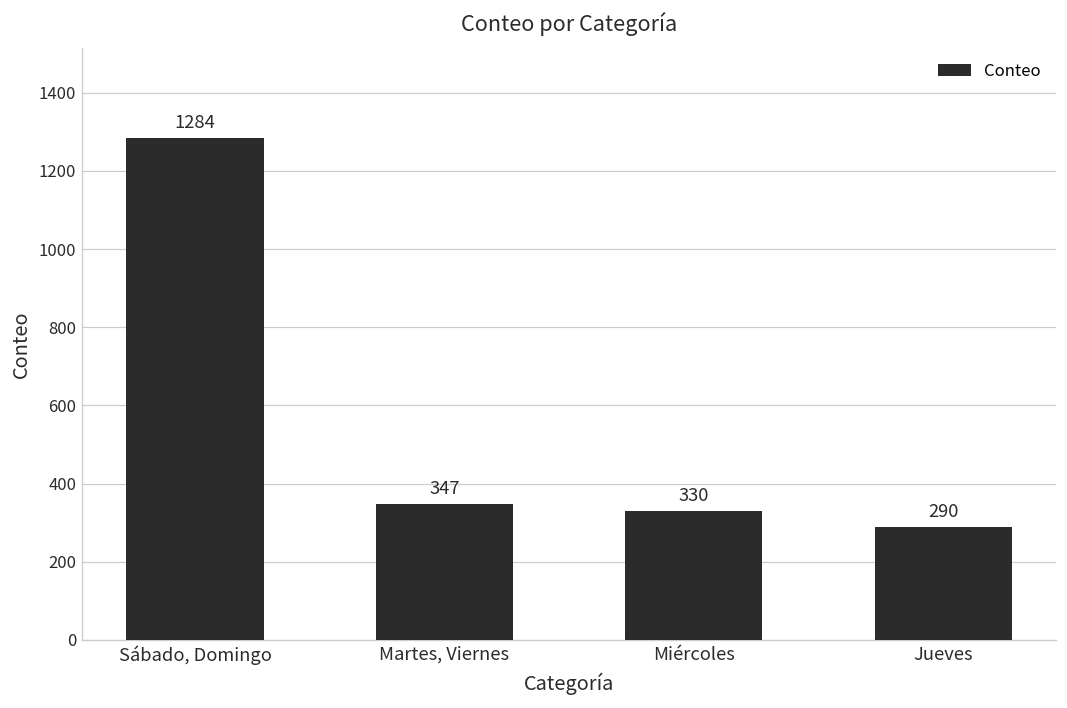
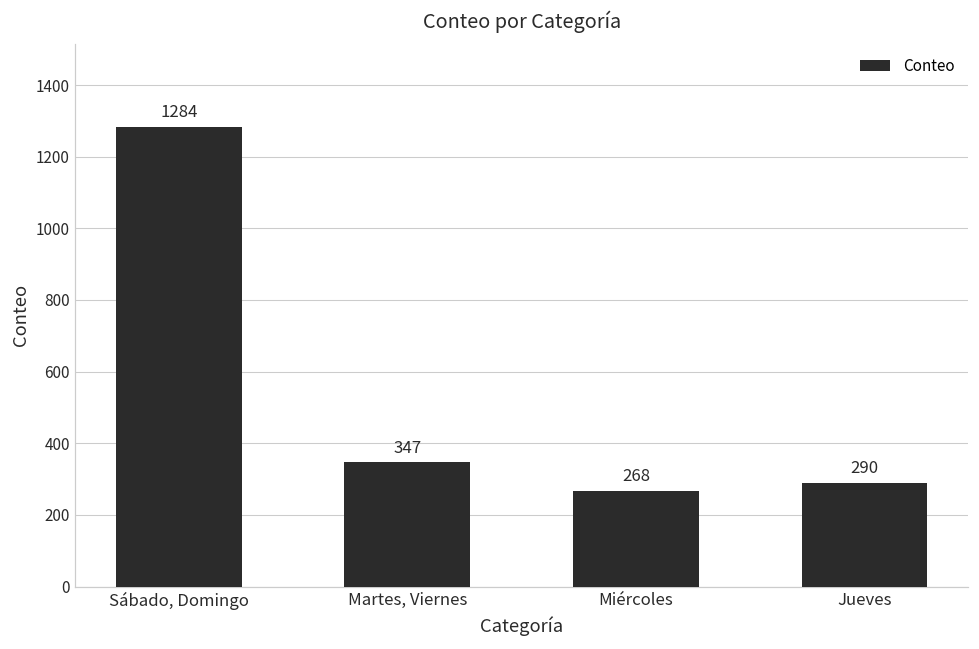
  {
    "Sábado, Domingo": 1284,
    "Martes, Viernes": 347,
-   "Miércoles": 330,
+   "Miércoles": 268,
    "Jueves": 290
  }
